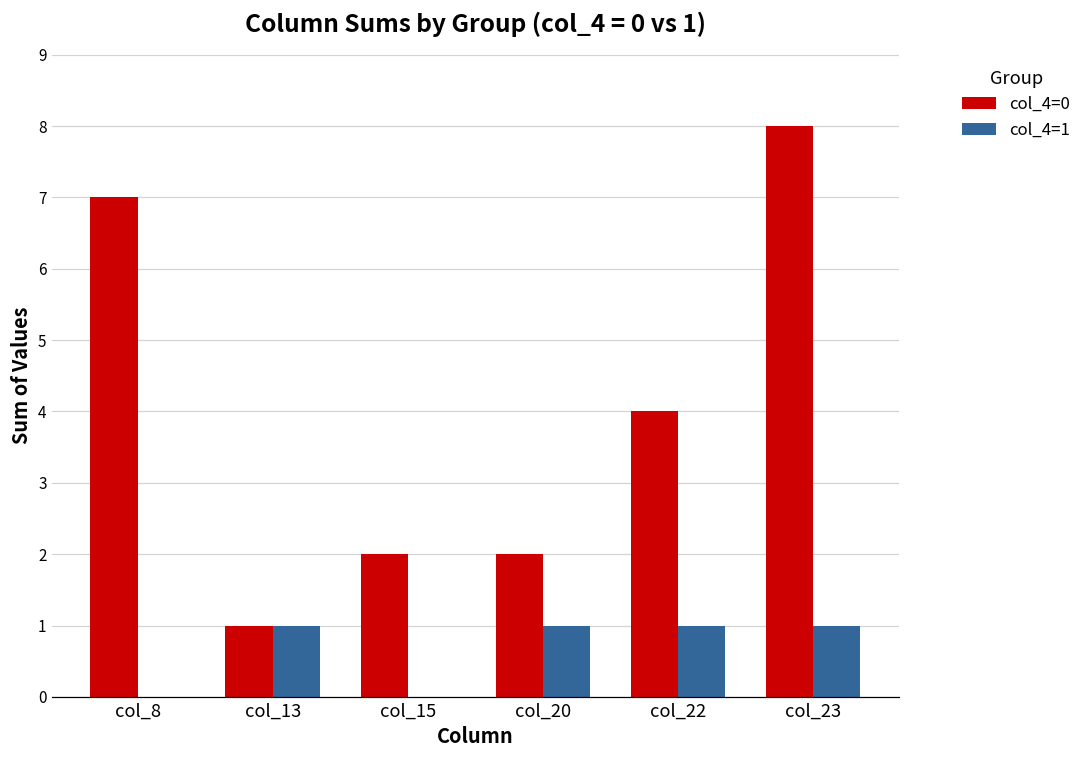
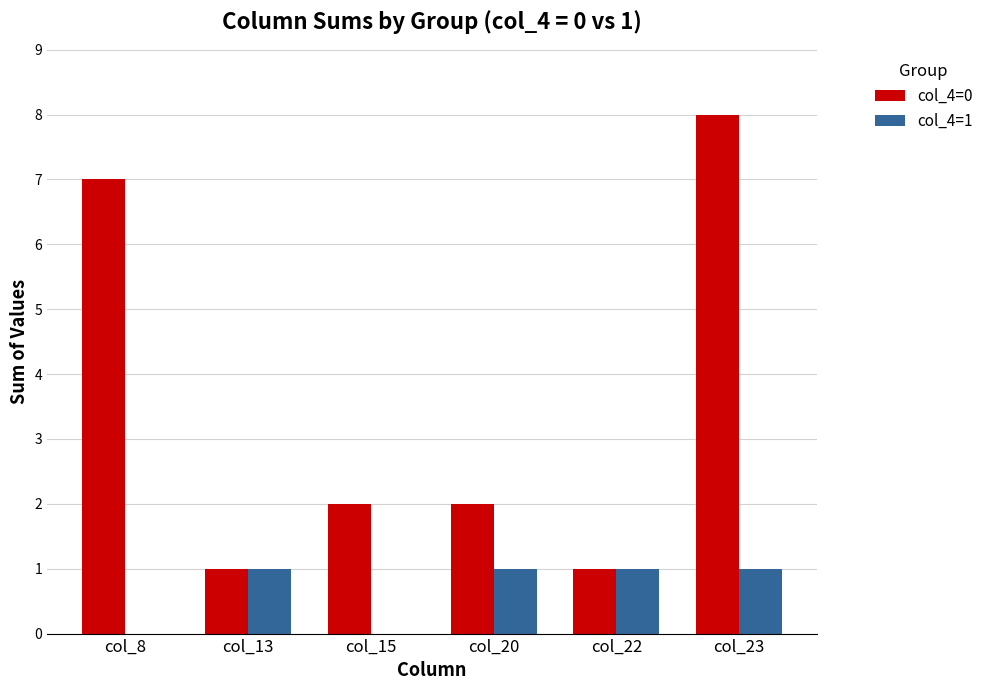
  {
    "col_4=0": {
      "col_8": 7,
      "col_13": 1,
      "col_15": 2,
      "col_20": 2,
-     "col_22": 4,
+     "col_22": 1,
      "col_23": 8
    },
    "col_4=1": {
      "col_8": 0,
      "col_13": 1,
      "col_15": 0,
      "col_20": 1,
      "col_22": 1,
      "col_23": 1
    }
  }
